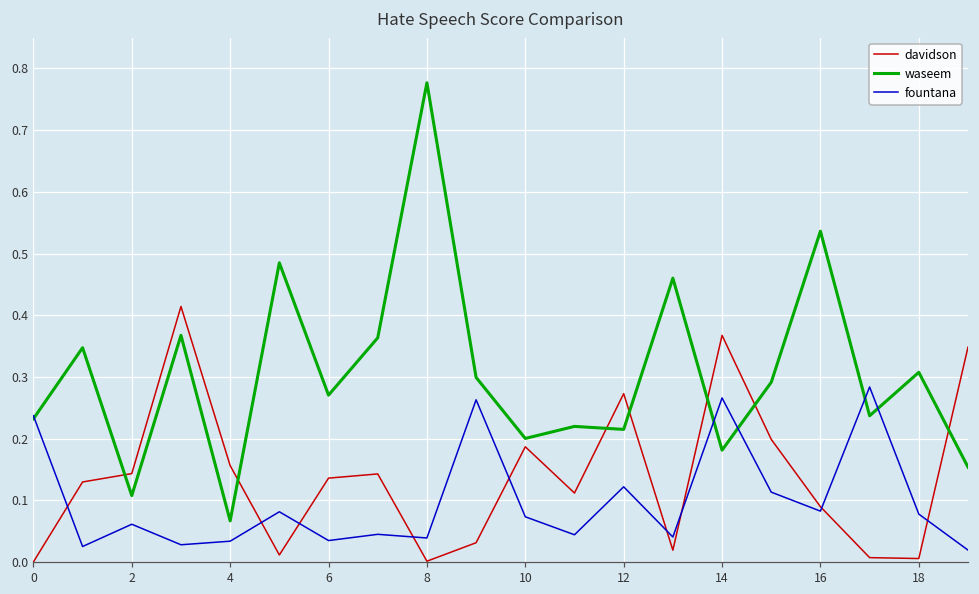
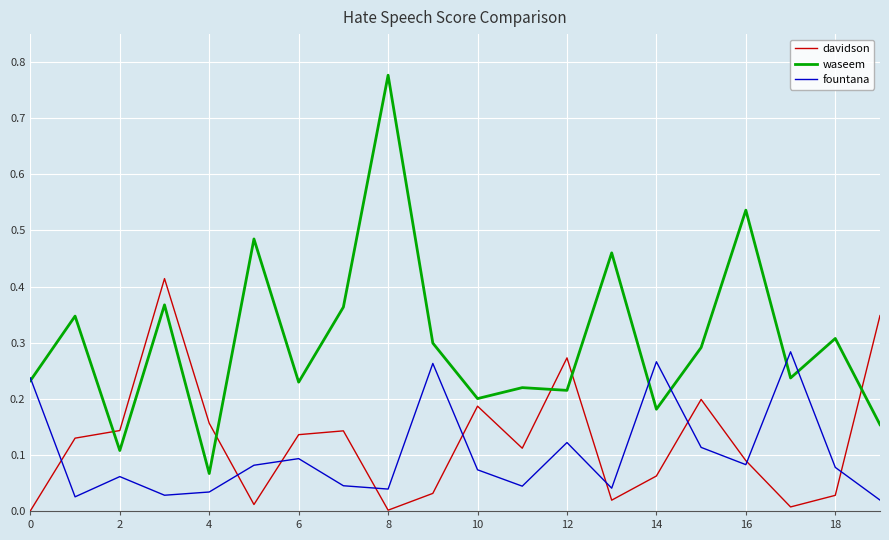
  {
    "davidson": {
      "0": 0.00,
      "2": 0.14,
      "4": 0.16,
      "6": 0.14,
      "8": 0.00,
      "10": 0.19,
      "12": 0.27,
-     "14": 0.37,
+     "14": 0.06,
      "16": 0.09,
-     "18": 0.01
+     "18": 0.03
    },
    "waseem": {
      "0": 0.23,
      "2": 0.11,
      "4": 0.07,
-     "6": 0.27,
+     "6": 0.23,
      "8": 0.78,
      "10": 0.20,
      "12": 0.21,
      "14": 0.18,
      "16": 0.54,
      "18": 0.31
    },
    "fountana": {
      "0": 0.24,
      "2": 0.06,
      "4": 0.03,
-     "6": 0.03,
+     "6": 0.09,
      "8": 0.04,
      "10": 0.07,
      "12": 0.12,
      "14": 0.27,
      "16": 0.08,
      "18": 0.08
    }
  }
